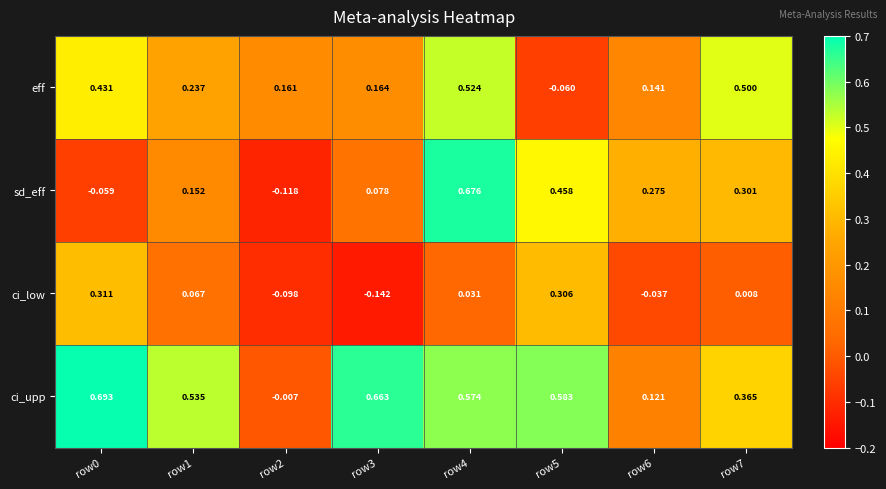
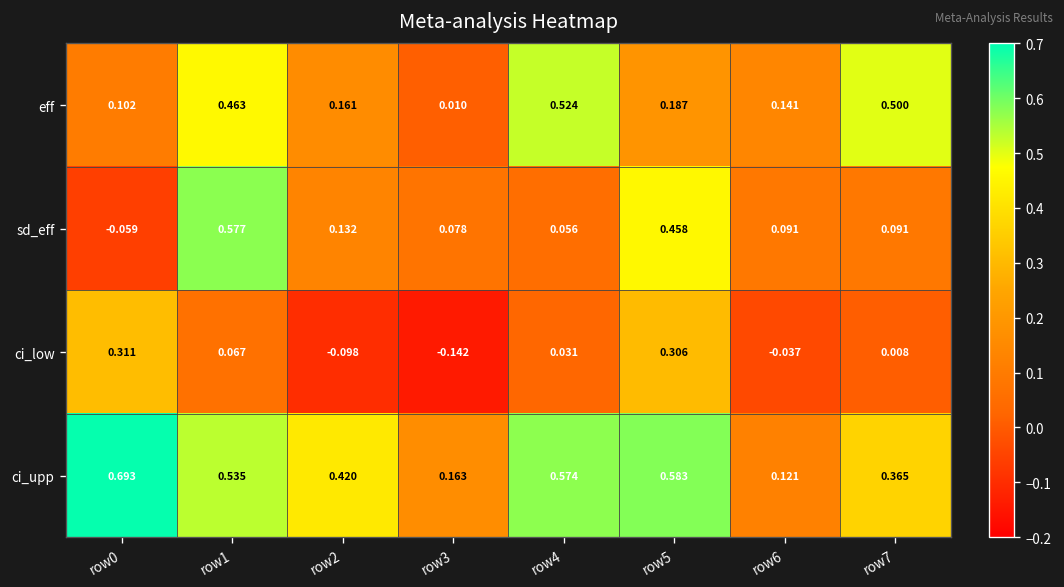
  {
    "eff": {
-     "row0": 0.431,
-     "row1": 0.237,
+     "row0": 0.102,
+     "row1": 0.463,
      "row2": 0.161,
-     "row3": 0.164,
+     "row3": 0.010,
      "row4": 0.524,
-     "row5": -0.060,
+     "row5": 0.187,
      "row6": 0.141,
      "row7": 0.500
    },
    "sd_eff": {
      "row0": -0.059,
-     "row1": 0.152,
-     "row2": -0.118,
+     "row1": 0.577,
+     "row2": 0.132,
      "row3": 0.078,
-     "row4": 0.676,
+     "row4": 0.056,
      "row5": 0.458,
-     "row6": 0.275,
-     "row7": 0.301
+     "row6": 0.091,
+     "row7": 0.091
    },
    "ci_low": {
      "row0": 0.311,
      "row1": 0.067,
      "row2": -0.098,
      "row3": -0.142,
      "row4": 0.031,
      "row5": 0.306,
      "row6": -0.037,
      "row7": 0.008
    },
    "ci_upp": {
      "row0": 0.693,
      "row1": 0.535,
-     "row2": -0.007,
-     "row3": 0.663,
+     "row2": 0.420,
+     "row3": 0.163,
      "row4": 0.574,
      "row5": 0.583,
      "row6": 0.121,
      "row7": 0.365
    }
  }
